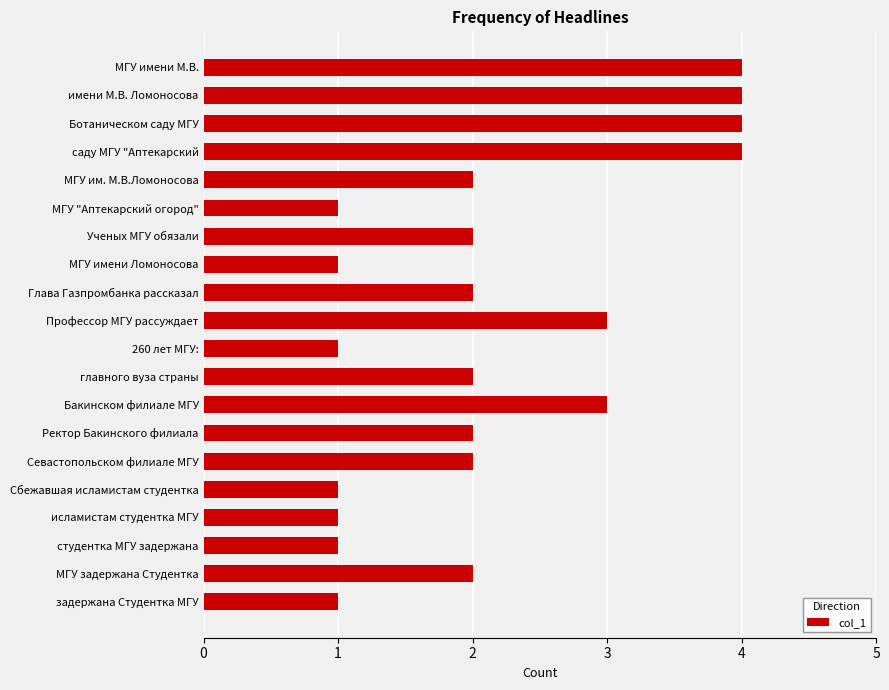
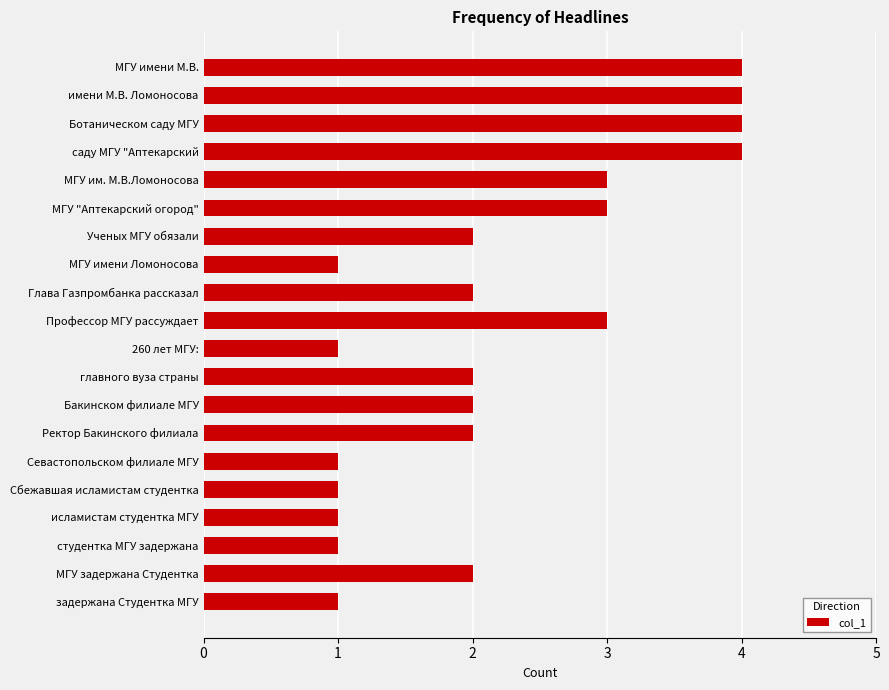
  {
    "МГУ имени М.В.": 4,
    "имени М.В. Ломоносова": 4,
    "Ботаническом саду МГУ": 4,
    "саду МГУ \"Аптекарский": 4,
-   "МГУ им. М.В.Ломоносова": 2,
-   "МГУ \"Аптекарский огород\"": 1,
+   "МГУ им. М.В.Ломоносова": 3,
+   "МГУ \"Аптекарский огород\"": 3,
    "Ученых МГУ обязали": 2,
    "МГУ имени Ломоносова": 1,
    "Глава Газпромбанка рассказал": 2,
    "Профессор МГУ рассуждает": 3,
    "260 лет МГУ:": 1,
    "главного вуза страны": 2,
-   "Бакинском филиале МГУ": 3,
+   "Бакинском филиале МГУ": 2,
    "Ректор Бакинского филиала": 2,
-   "Севастопольском филиале МГУ": 2,
+   "Севастопольском филиале МГУ": 1,
    "Сбежавшая исламистам студентка": 1,
    "исламистам студентка МГУ": 1,
    "студентка МГУ задержана": 1,
    "МГУ задержана Студентка": 2,
    "задержана Студентка МГУ": 1
  }
